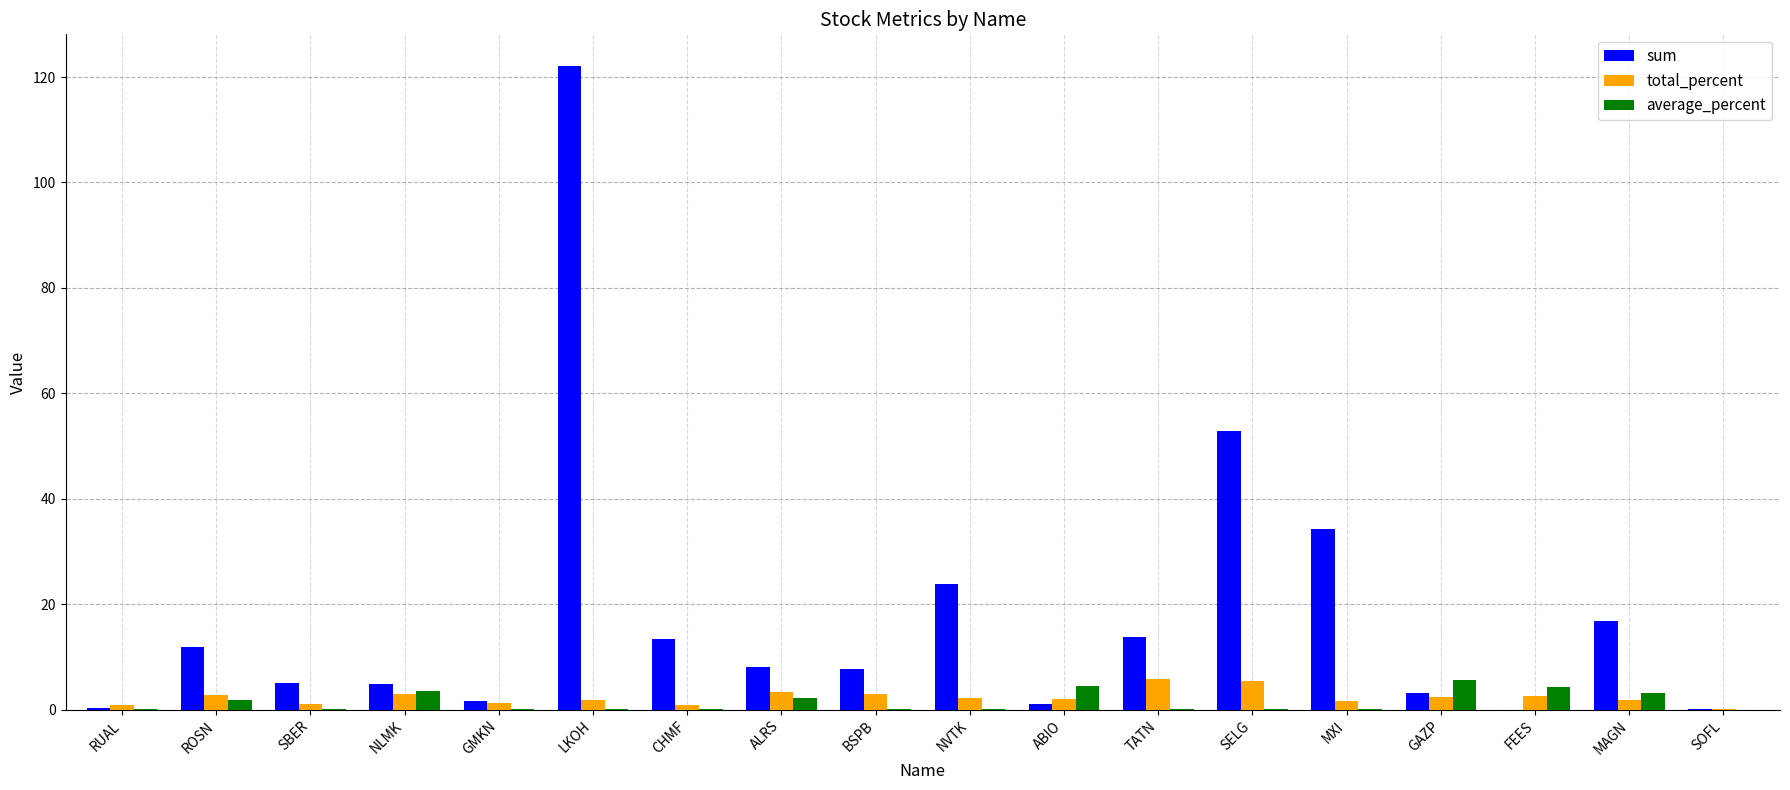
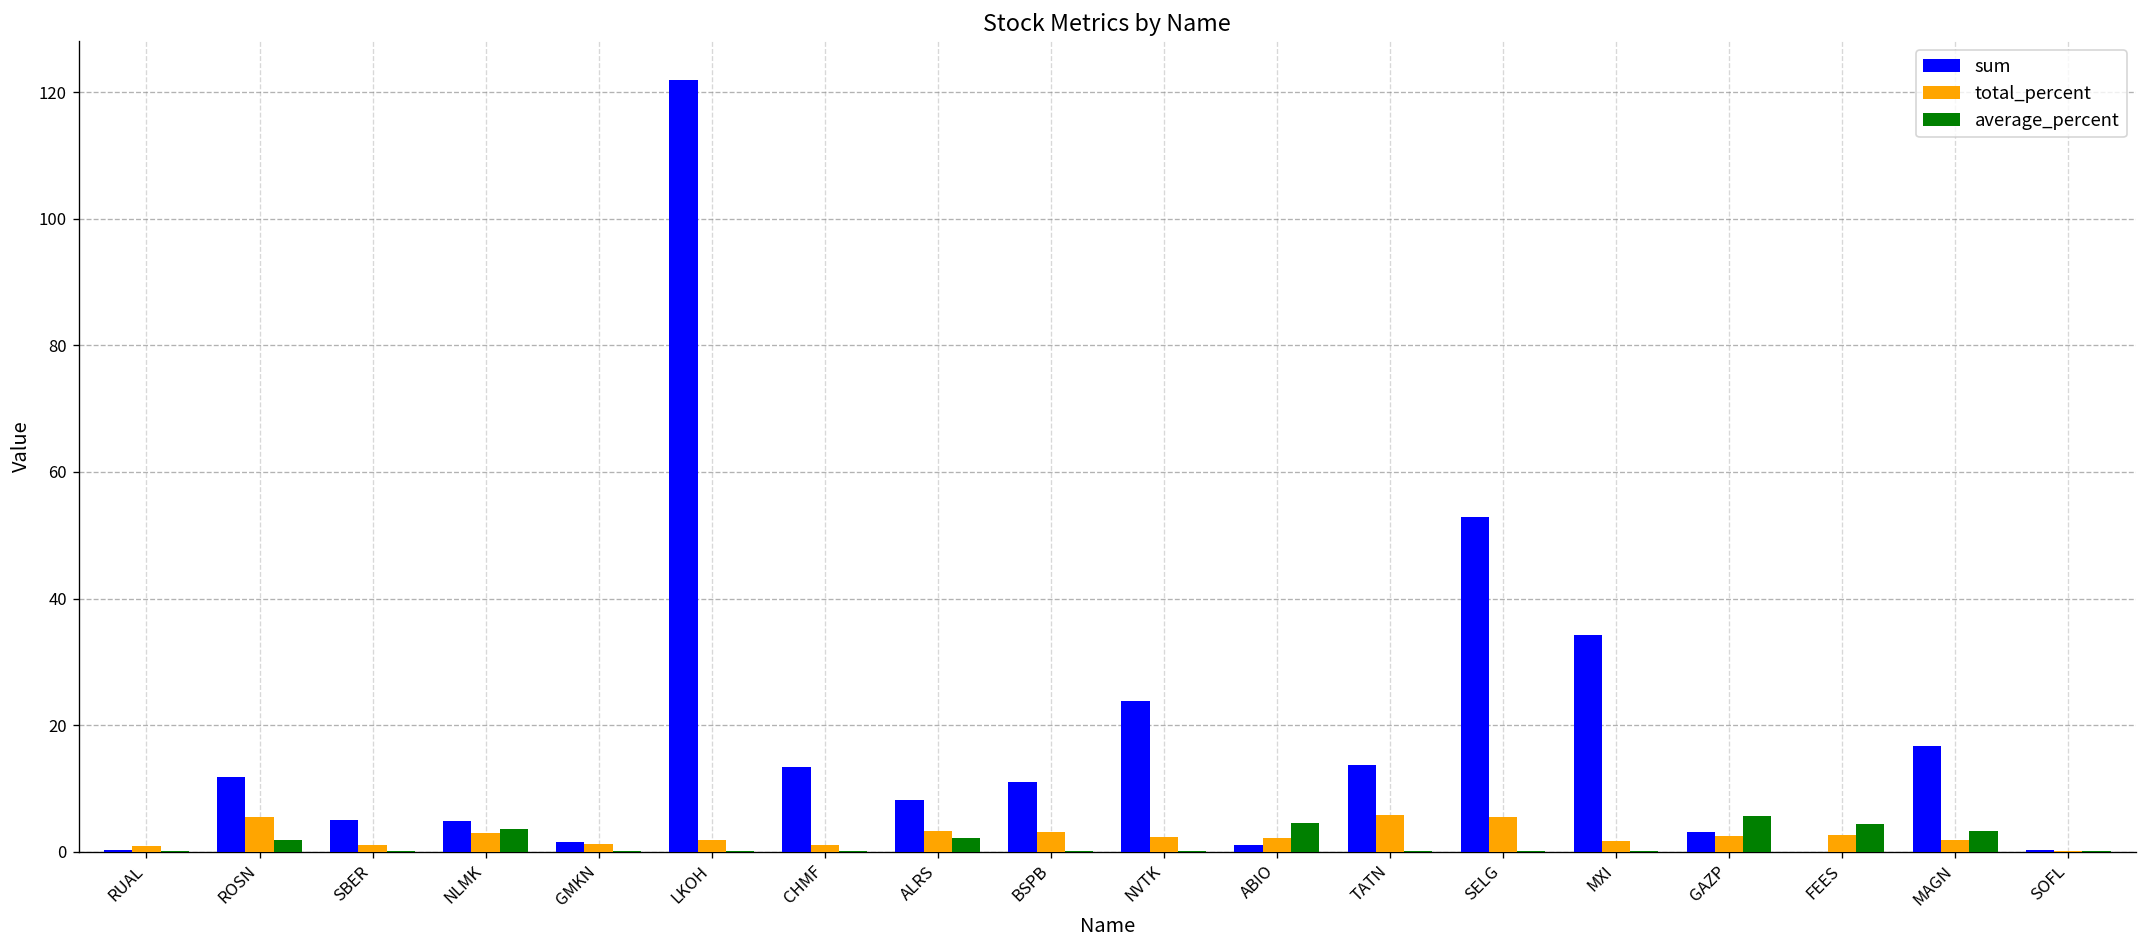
  {
    "sum": {
      "ROSN": 12,
      "SBER": 5,
      "NLMK": 5,
      "GMKN": 2,
      "LKOH": 122,
      "CHMF": 13,
      "ALRS": 8,
-     "BSPB": 8,
+     "BSPB": 11,
      "NVTK": 24,
      "ABIO": 1,
      "TATN": 14,
      "SELG": 53,
      "MXI": 34,
      "GAZP": 3,
      "MAGN": 17
    },
    "total_percent": {
      "RUAL": 1,
-     "ROSN": 3,
+     "ROSN": 5,
      "SBER": 1,
      "NLMK": 3,
      "GMKN": 1,
      "LKOH": 2,
      "CHMF": 1,
      "ALRS": 3,
      "BSPB": 3,
      "NVTK": 2,
      "ABIO": 2,
      "TATN": 6,
      "SELG": 5,
      "MXI": 2,
      "GAZP": 2,
      "FEES": 3,
      "MAGN": 2
    },
    "average_percent": {
      "ROSN": 2,
      "NLMK": 4,
      "ALRS": 2,
      "ABIO": 5,
      "GAZP": 6,
      "FEES": 4,
      "MAGN": 3
    }
  }
